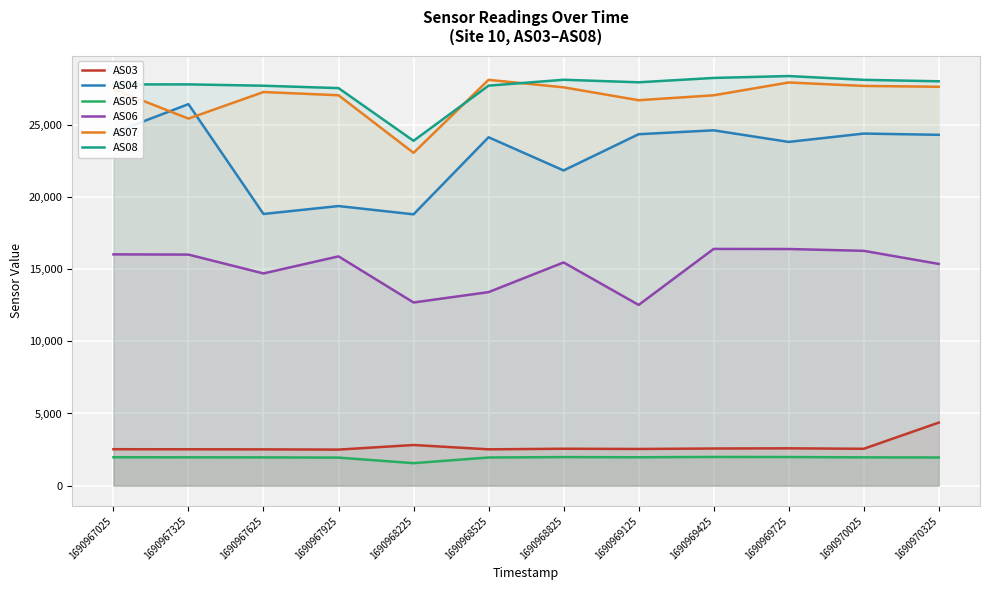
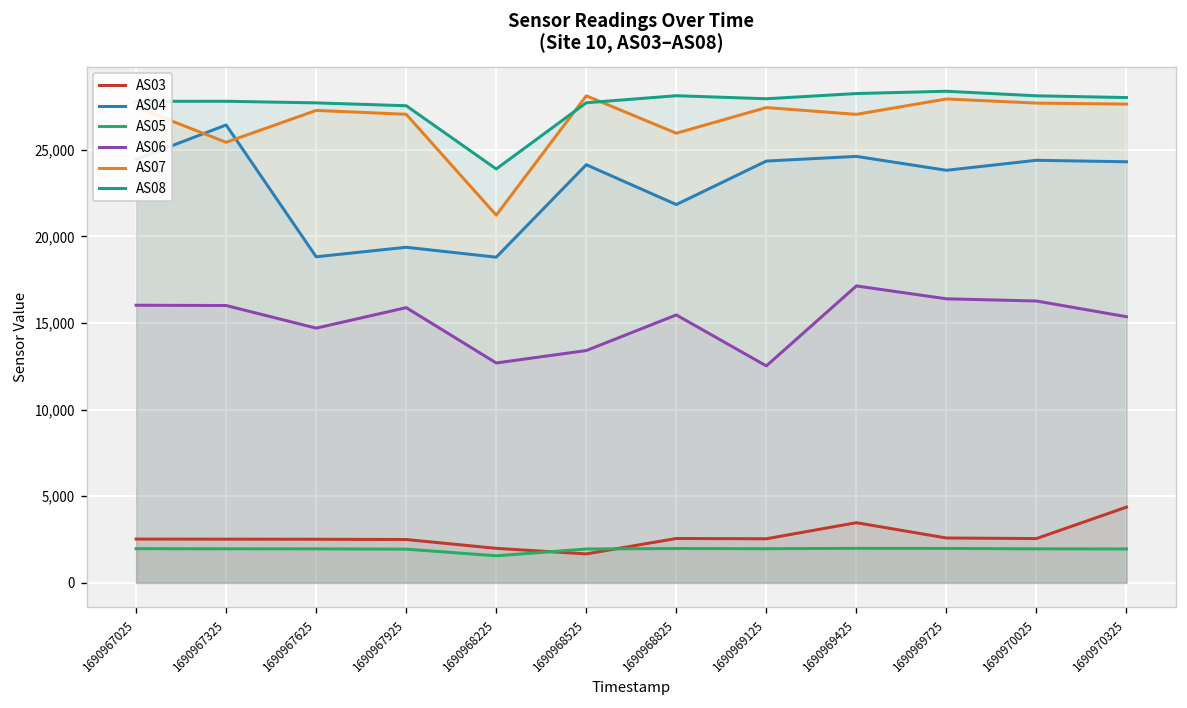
  {
    "AS03": {
      "1690967025": "2,500",
      "1690967325": "2,500",
      "1690967625": "2,500",
      "1690967925": "2,500",
-     "1690968225": "2,800",
-     "1690968525": "2,500",
+     "1690968225": "2,000",
+     "1690968525": "1,700",
      "1690968825": "2,600",
      "1690969125": "2,500",
-     "1690969425": "2,600",
+     "1690969425": "3,500",
      "1690969725": "2,600",
      "1690970025": "2,600",
      "1690970325": "4,400"
    },
    "AS04": {
      "1690967325": "26,400",
      "1690967625": "18,800",
      "1690967925": "19,400",
      "1690968225": "18,800",
      "1690968525": "24,100",
      "1690968825": "21,800",
      "1690969125": "24,400",
      "1690969425": "24,600",
      "1690969725": "23,800",
      "1690970025": "24,400",
      "1690970325": "24,300"
    },
    "AS06": {
      "1690967025": "16,000",
      "1690967325": "16,000",
      "1690967625": "14,700",
      "1690967925": "15,900",
      "1690968225": "12,700",
      "1690968525": "13,400",
      "1690968825": "15,500",
      "1690969125": "12,500",
-     "1690969425": "16,400",
+     "1690969425": "17,100",
      "1690969725": "16,400",
      "1690970025": "16,300",
      "1690970325": "15,400"
    },
    "AS07": {
      "1690967325": "25,400",
      "1690967625": "27,300",
      "1690967925": "27,100",
-     "1690968225": "23,100",
+     "1690968225": "21,200",
      "1690968525": "28,100",
-     "1690968825": "27,600",
-     "1690969125": "26,700",
+     "1690968825": "26,000",
+     "1690969125": "27,400",
      "1690969425": "27,000",
      "1690969725": "27,900",
      "1690970025": "27,700",
      "1690970325": "27,600"
    }
  }
